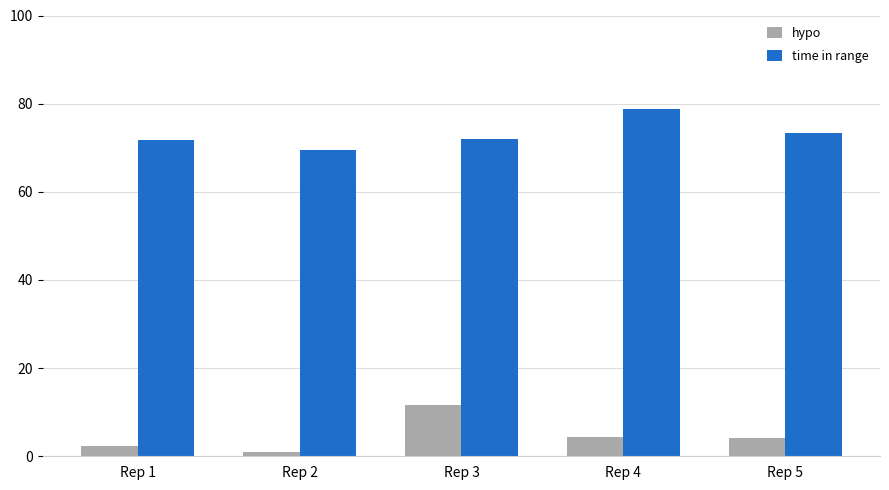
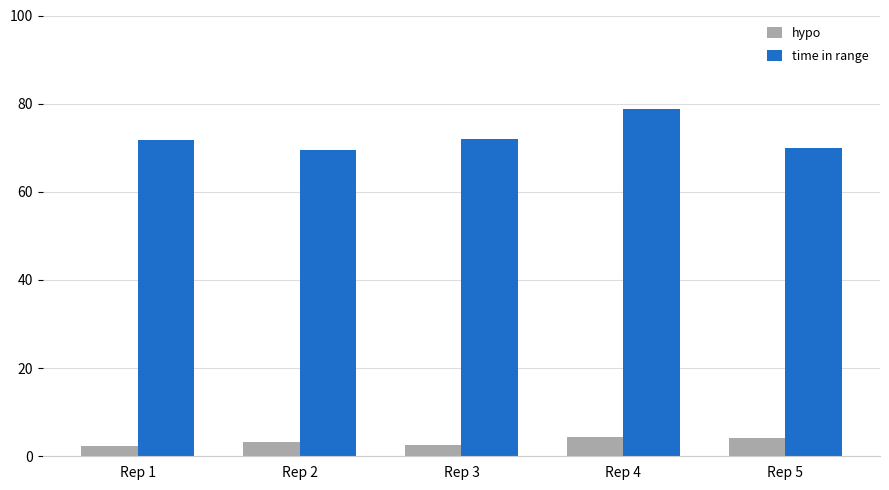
  {
    "hypo": {
      "Rep 1": 2,
-     "Rep 2": 1,
-     "Rep 3": 12,
+     "Rep 2": 3,
+     "Rep 3": 3,
      "Rep 4": 4,
      "Rep 5": 4
    },
    "time in range": {
      "Rep 1": 72,
      "Rep 2": 70,
      "Rep 3": 72,
      "Rep 4": 79,
-     "Rep 5": 73
+     "Rep 5": 70
    }
  }
